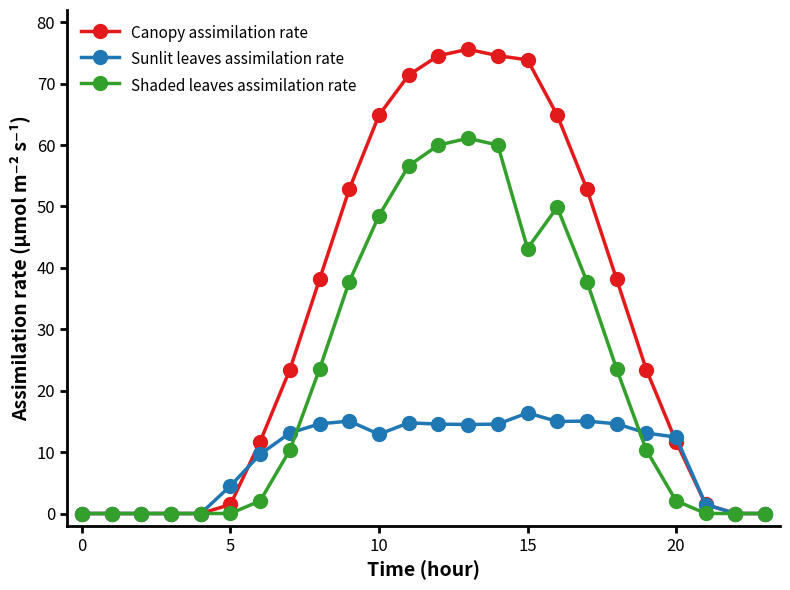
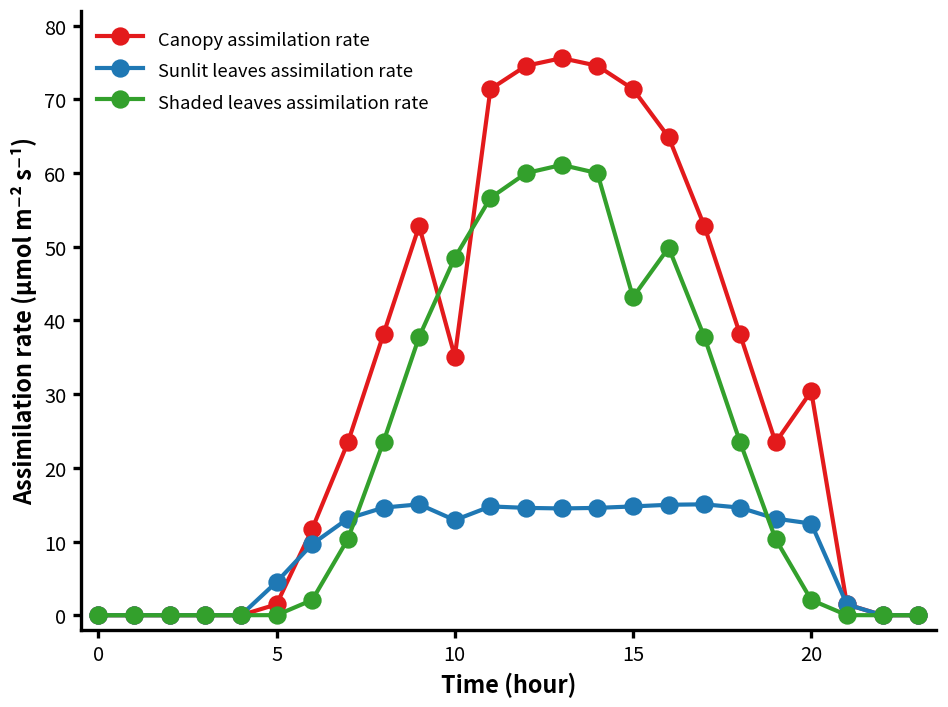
  {
    "Canopy assimilation rate": {
      "5": 1,
-     "10": 65,
-     "15": 74,
-     "20": 12
+     "10": 35,
+     "15": 71,
+     "20": 30
    },
    "Sunlit leaves assimilation rate": {
      "5": 5,
      "10": 13,
-     "15": 16,
+     "15": 15,
      "20": 12
    },
    "Shaded leaves assimilation rate": {
      "5": 0,
      "10": 49,
      "15": 43,
      "20": 2
    }
  }
